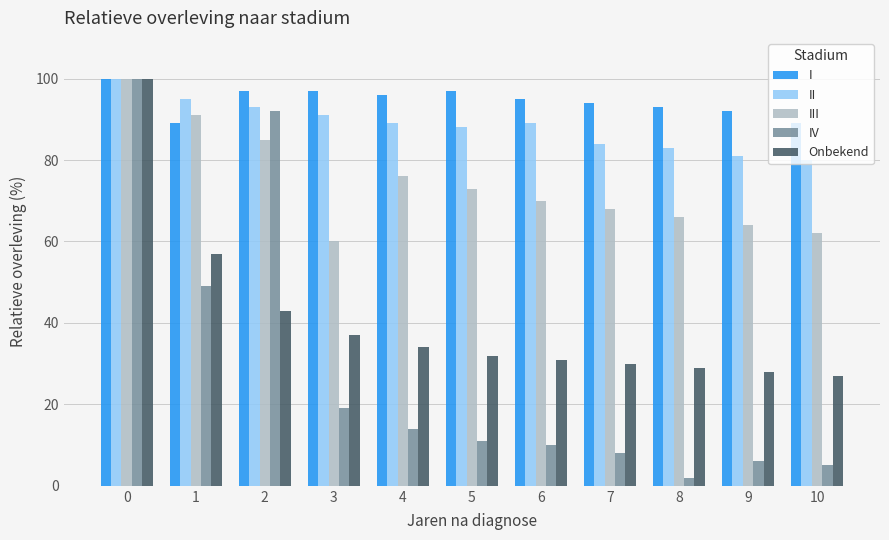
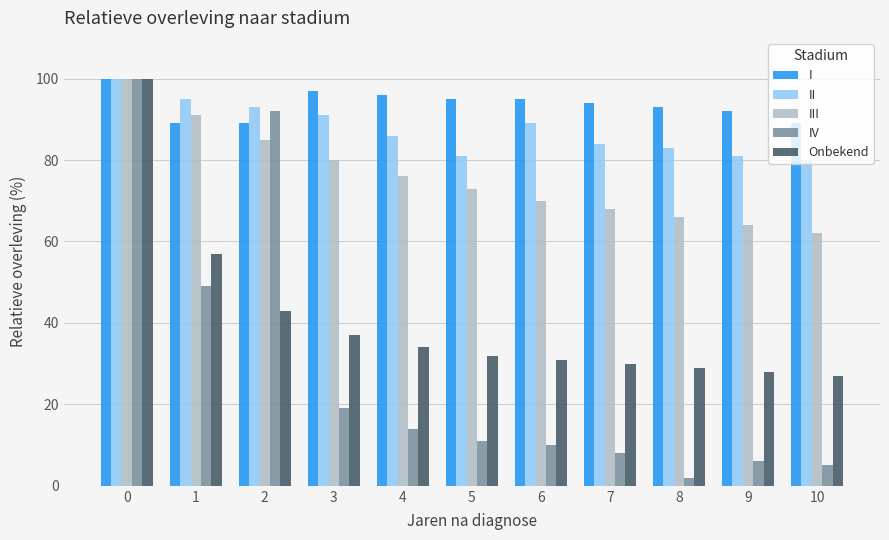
  {
    "I": {
      "0": 100,
      "1": 89,
-     "2": 97,
+     "2": 89,
      "3": 97,
      "4": 96,
-     "5": 97,
+     "5": 95,
      "6": 95,
      "7": 94,
      "8": 93,
      "9": 92
    },
    "II": {
      "0": 100,
      "1": 95,
      "2": 93,
      "3": 91,
-     "4": 89,
-     "5": 88,
+     "4": 86,
+     "5": 81,
      "6": 89,
      "7": 84,
      "8": 83,
      "9": 81
    },
    "III": {
      "0": 100,
      "1": 91,
      "2": 85,
-     "3": 60,
+     "3": 80,
      "4": 76,
      "5": 73,
      "6": 70,
      "7": 68,
      "8": 66,
      "9": 64,
      "10": 62
    },
    "IV": {
      "0": 100,
      "1": 49,
      "2": 92,
      "3": 19,
      "4": 14,
      "5": 11,
      "6": 10,
      "7": 8,
      "8": 2,
      "9": 6,
      "10": 5
    },
    "Onbekend": {
      "0": 100,
      "1": 57,
      "2": 43,
      "3": 37,
      "4": 34,
      "5": 32,
      "6": 31,
      "7": 30,
      "8": 29,
      "9": 28,
      "10": 27
    }
  }
